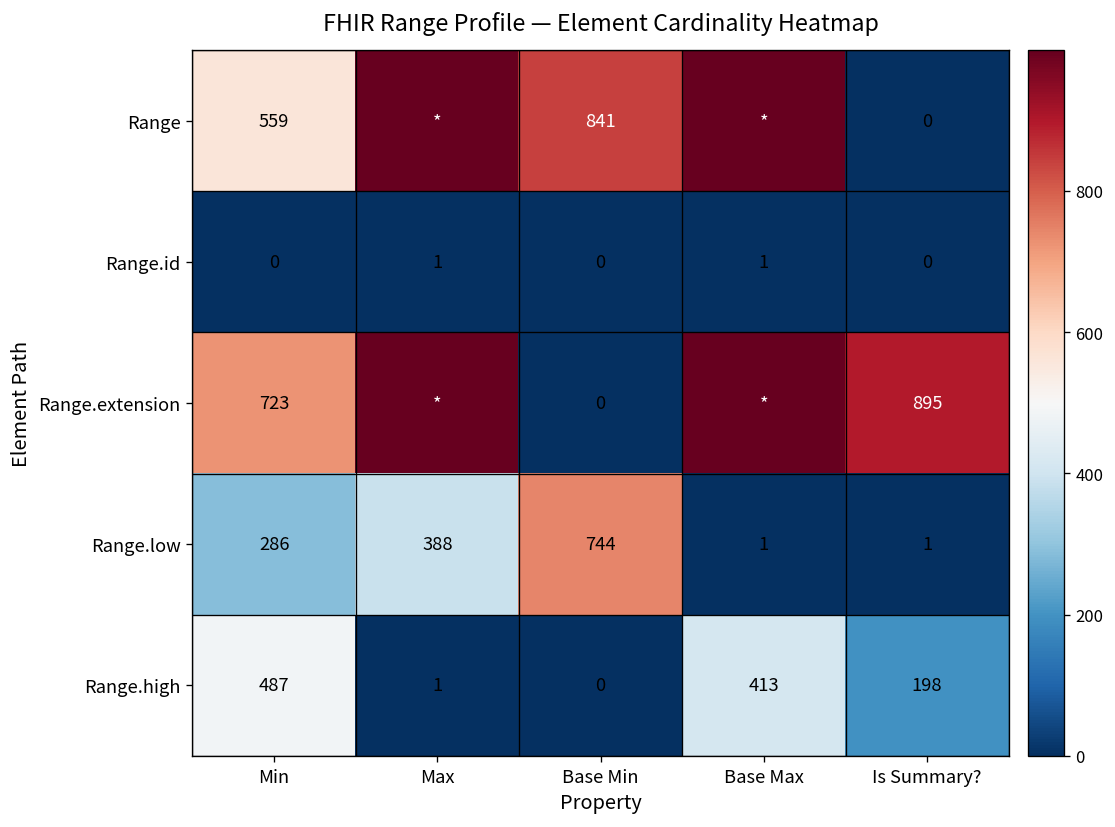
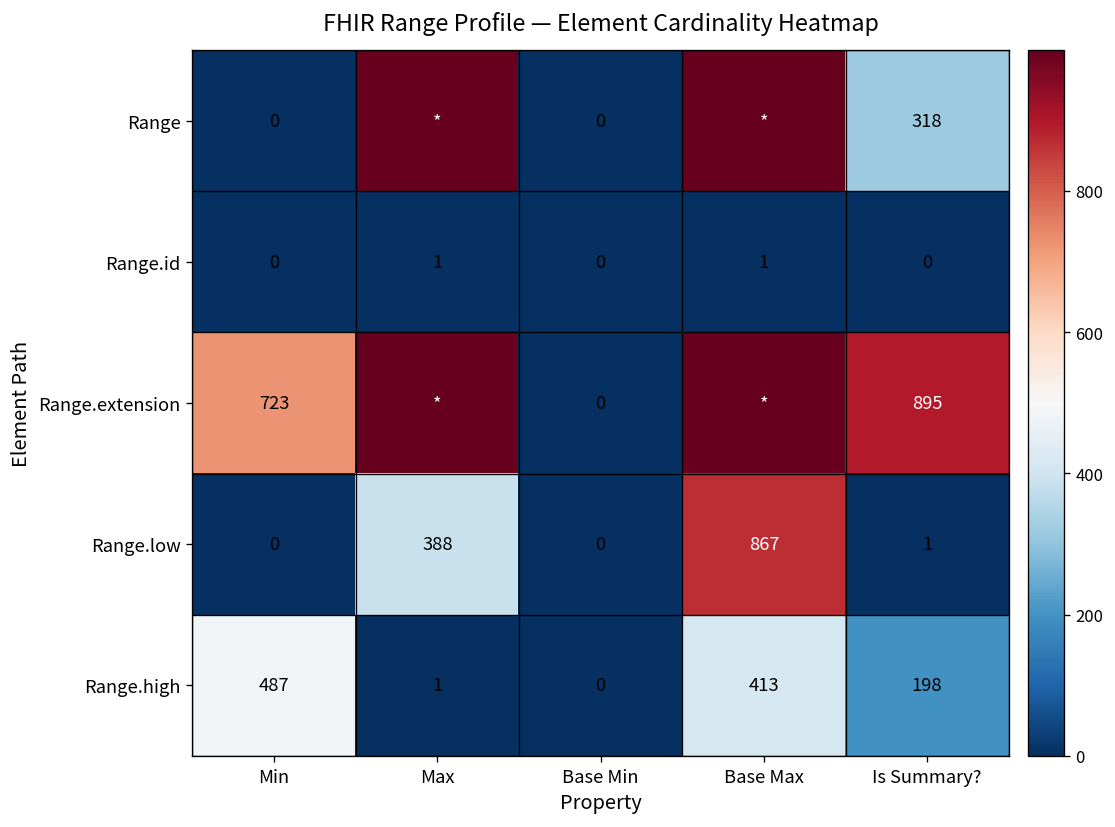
  {
    "Range": {
-     "Min": 559,
-     "Base Min": 841,
-     "Is Summary?": 0
+     "Min": 0,
+     "Base Min": 0,
+     "Is Summary?": 318
    },
    "Range.id": {
      "Min": 0,
      "Max": 1,
      "Base Min": 0,
      "Base Max": 1,
      "Is Summary?": 0
    },
    "Range.extension": {
      "Min": 723,
      "Base Min": 0,
      "Is Summary?": 895
    },
    "Range.low": {
-     "Min": 286,
+     "Min": 0,
      "Max": 388,
-     "Base Min": 744,
-     "Base Max": 1,
+     "Base Min": 0,
+     "Base Max": 867,
      "Is Summary?": 1
    },
    "Range.high": {
      "Min": 487,
      "Max": 1,
      "Base Min": 0,
      "Base Max": 413,
      "Is Summary?": 198
    }
  }
